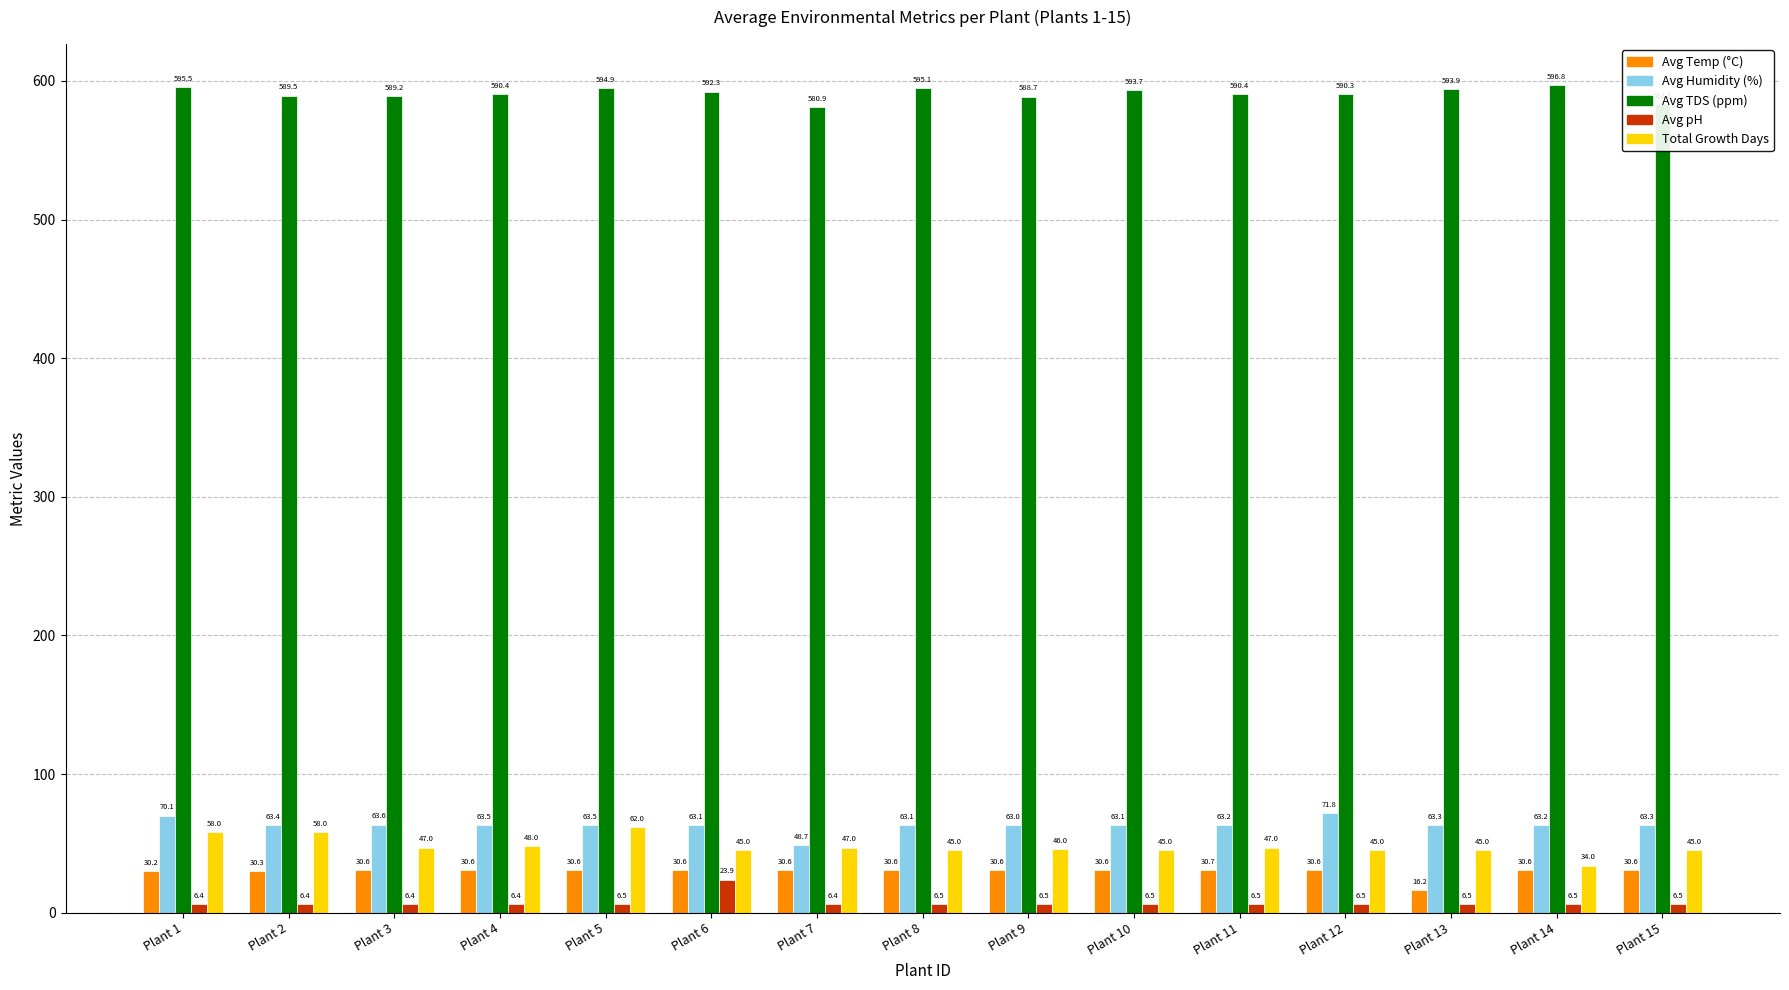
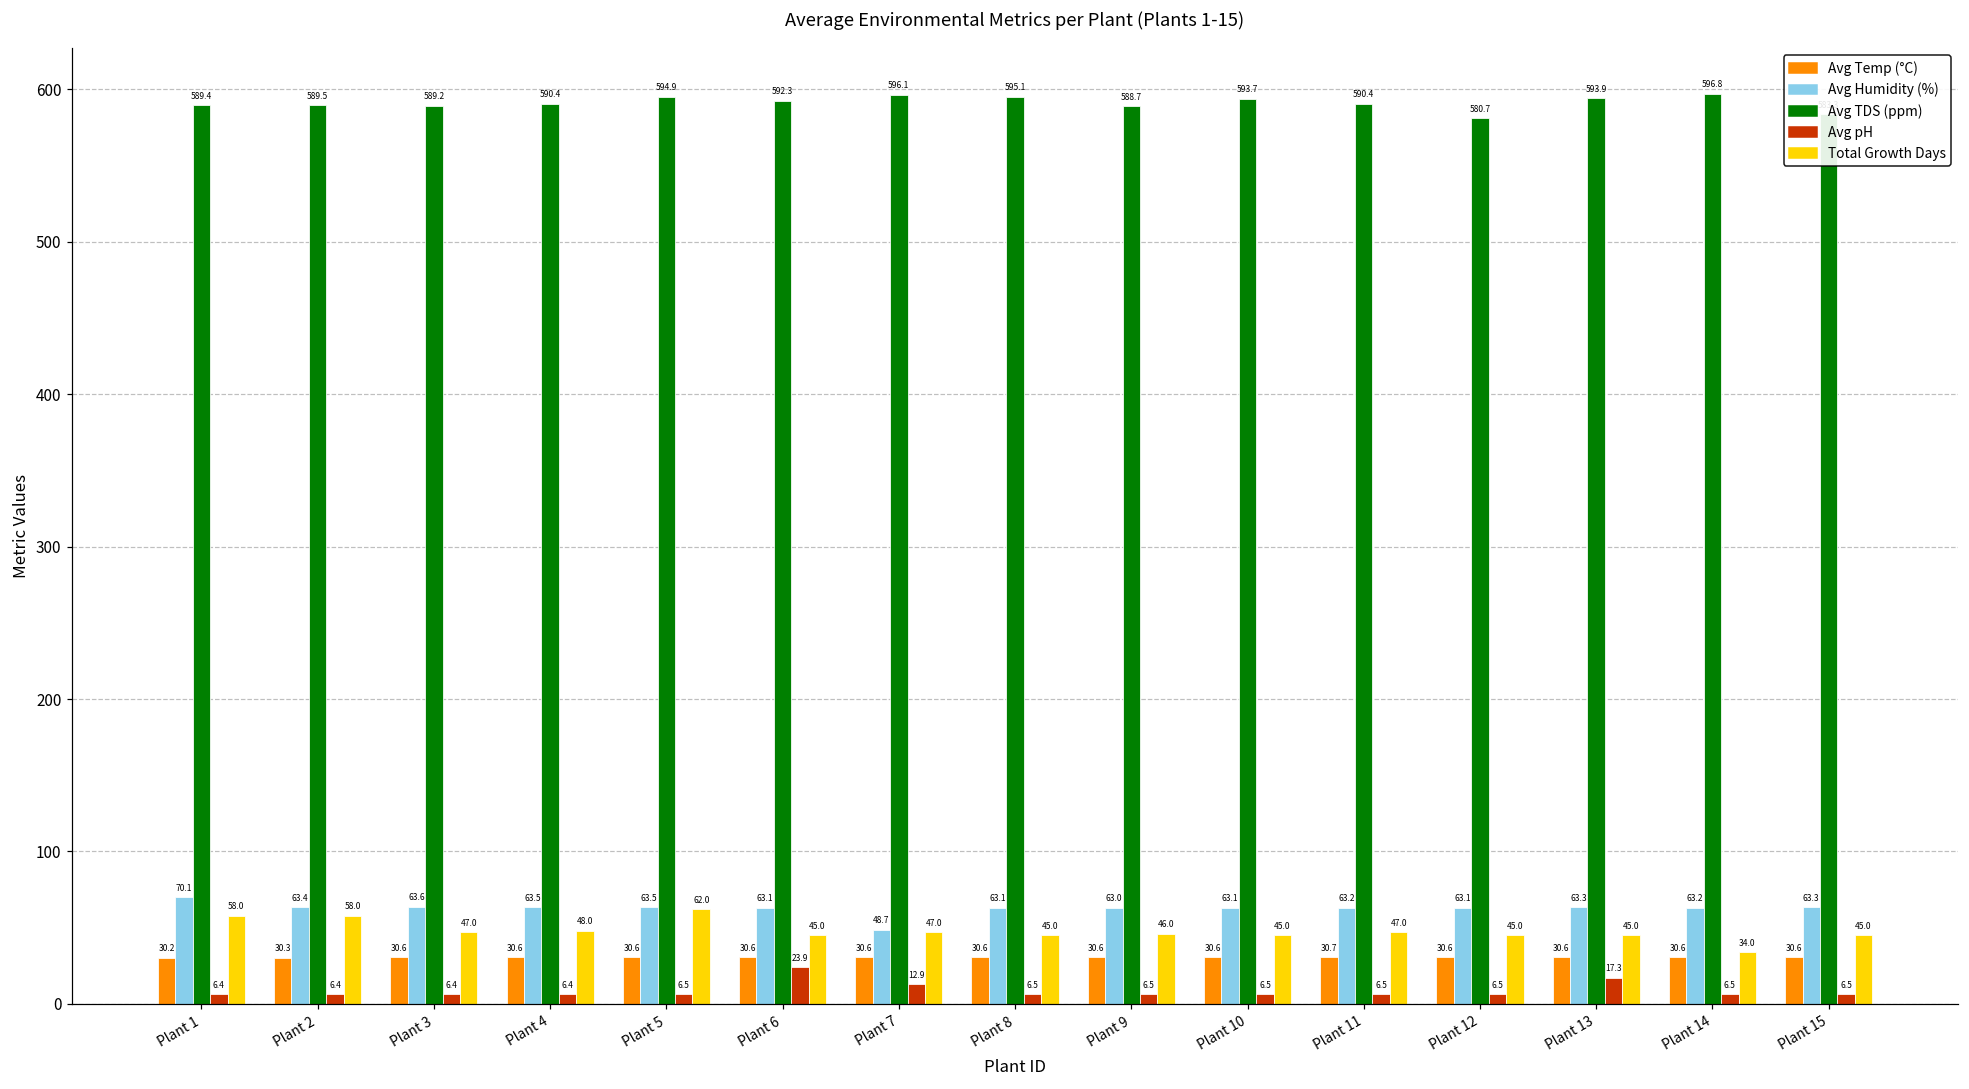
  {
    "Avg Temp (°C)": {
      "Plant 1": 30.2,
      "Plant 2": 30.3,
      "Plant 3": 30.6,
      "Plant 4": 30.6,
      "Plant 5": 30.6,
      "Plant 6": 30.6,
      "Plant 7": 30.6,
      "Plant 8": 30.6,
      "Plant 9": 30.6,
      "Plant 10": 30.6,
      "Plant 11": 30.7,
      "Plant 12": 30.6,
-     "Plant 13": 16.2,
+     "Plant 13": 30.6,
      "Plant 14": 30.6,
      "Plant 15": 30.6
    },
    "Avg Humidity (%)": {
      "Plant 1": 70.1,
      "Plant 2": 63.4,
      "Plant 3": 63.6,
      "Plant 4": 63.5,
      "Plant 5": 63.5,
      "Plant 6": 63.1,
      "Plant 7": 48.7,
      "Plant 8": 63.1,
      "Plant 9": 63.0,
      "Plant 10": 63.1,
      "Plant 11": 63.2,
-     "Plant 12": 71.8,
+     "Plant 12": 63.1,
      "Plant 13": 63.3,
      "Plant 14": 63.2,
      "Plant 15": 63.3
    },
    "Avg TDS (ppm)": {
-     "Plant 1": 595.5,
+     "Plant 1": 589.4,
      "Plant 2": 589.5,
      "Plant 3": 589.2,
      "Plant 4": 590.4,
      "Plant 5": 594.9,
      "Plant 6": 592.3,
-     "Plant 7": 580.9,
+     "Plant 7": 596.1,
      "Plant 8": 595.1,
      "Plant 9": 588.7,
      "Plant 10": 593.7,
      "Plant 11": 590.4,
-     "Plant 12": 590.3,
+     "Plant 12": 580.7,
      "Plant 13": 593.9,
      "Plant 14": 596.8
    },
    "Avg pH": {
      "Plant 1": 6.4,
      "Plant 2": 6.4,
      "Plant 3": 6.4,
      "Plant 4": 6.4,
      "Plant 5": 6.5,
      "Plant 6": 23.9,
-     "Plant 7": 6.4,
+     "Plant 7": 12.9,
      "Plant 8": 6.5,
      "Plant 9": 6.5,
      "Plant 10": 6.5,
      "Plant 11": 6.5,
      "Plant 12": 6.5,
-     "Plant 13": 6.5,
+     "Plant 13": 17.3,
      "Plant 14": 6.5,
      "Plant 15": 6.5
    },
    "Total Growth Days": {
      "Plant 1": 58.0,
      "Plant 2": 58.0,
      "Plant 3": 47.0,
      "Plant 4": 48.0,
      "Plant 5": 62.0,
      "Plant 6": 45.0,
      "Plant 7": 47.0,
      "Plant 8": 45.0,
      "Plant 9": 46.0,
      "Plant 10": 45.0,
      "Plant 11": 47.0,
      "Plant 12": 45.0,
      "Plant 13": 45.0,
      "Plant 14": 34.0,
      "Plant 15": 45.0
    }
  }
